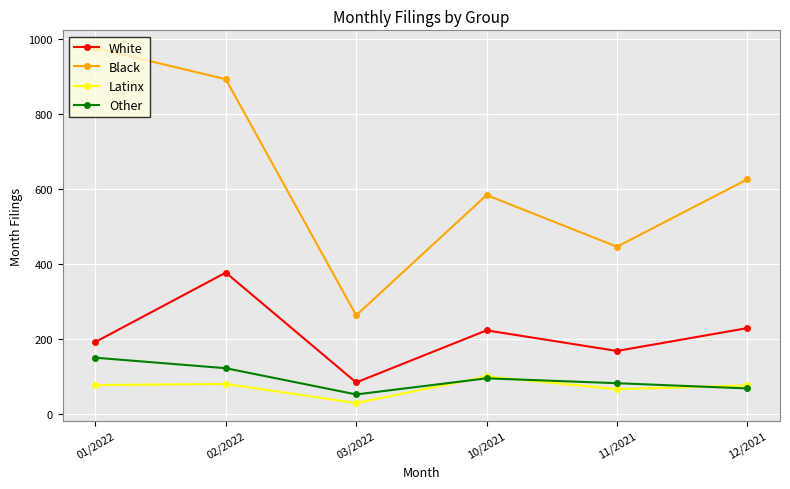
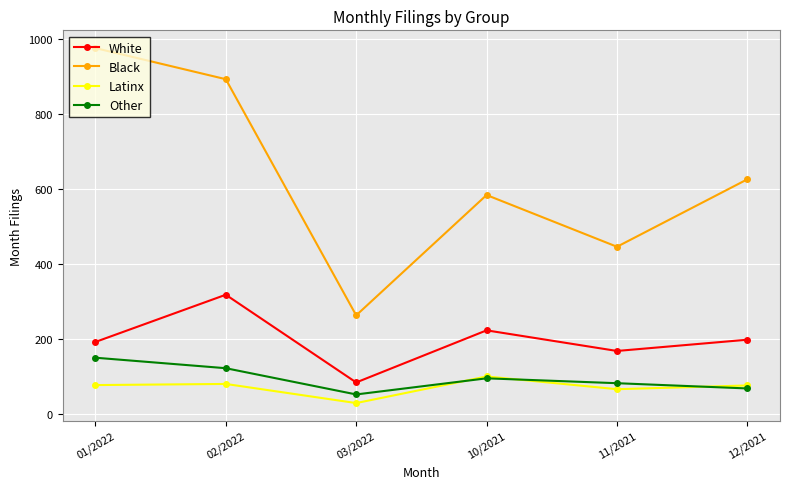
  {
    "White": {
      "01/2022": 190,
-     "02/2022": 380,
+     "02/2022": 320,
      "03/2022": 80,
      "10/2021": 220,
      "11/2021": 170,
-     "12/2021": 230
+     "12/2021": 200
    },
    "Black": {
      "02/2022": 890,
      "03/2022": 260,
      "10/2021": 580,
      "11/2021": 450,
      "12/2021": 630
    },
    "Latinx": {
      "01/2022": 80,
      "02/2022": 80,
      "03/2022": 30,
      "11/2021": 70,
      "12/2021": 80
    },
    "Other": {
      "01/2022": 150,
      "02/2022": 120,
      "03/2022": 50,
      "11/2021": 80,
      "12/2021": 70
    }
  }
